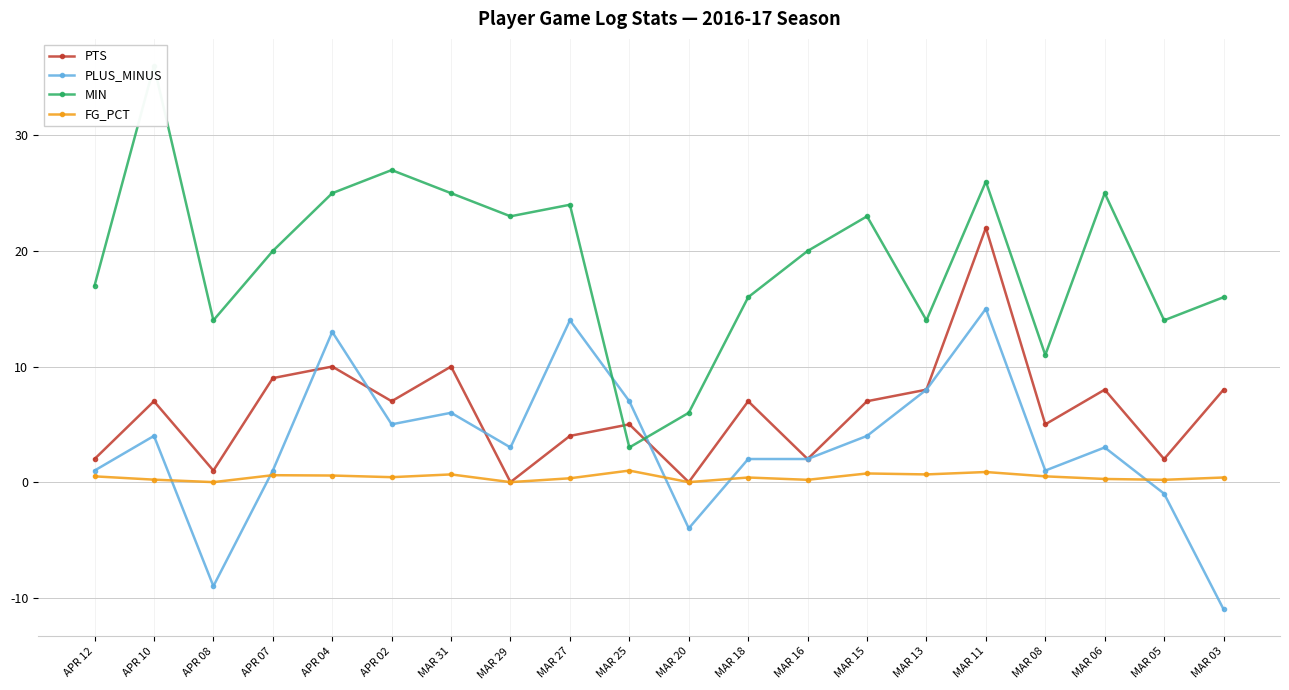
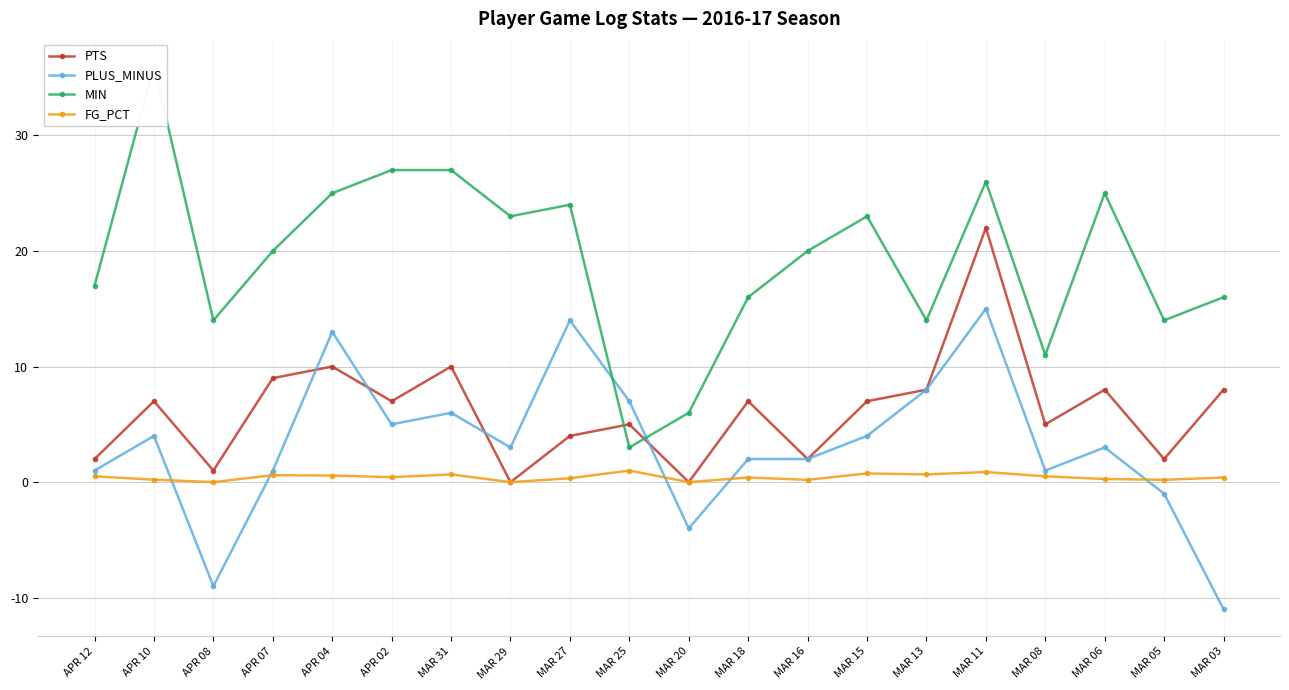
  {
    "PTS": {
      "APR 12": 2,
      "APR 10": 7,
      "APR 08": 1,
      "APR 07": 9,
      "APR 04": 10,
      "APR 02": 7,
      "MAR 31": 10,
      "MAR 27": 4,
      "MAR 25": 5,
      "MAR 18": 7,
      "MAR 15": 7,
      "MAR 11": 22,
      "MAR 08": 5,
      "MAR 06": 8,
      "MAR 05": 2,
      "MAR 03": 8
    },
    "PLUS_MINUS": {
      "APR 12": 1,
      "APR 10": 4,
      "APR 08": -9,
      "APR 07": 1,
      "APR 04": 13,
      "APR 02": 5,
      "MAR 31": 6,
      "MAR 29": 3,
      "MAR 27": 14,
      "MAR 25": 7,
      "MAR 20": -4,
      "MAR 18": 2,
      "MAR 15": 4,
      "MAR 11": 15,
      "MAR 08": 1,
      "MAR 06": 3,
      "MAR 05": -1,
      "MAR 03": -11
    },
    "MIN": {
      "APR 12": 17,
      "APR 08": 14,
      "APR 07": 20,
      "APR 04": 25,
      "APR 02": 27,
-     "MAR 31": 25,
+     "MAR 31": 27,
      "MAR 29": 23,
      "MAR 27": 24,
      "MAR 25": 3,
      "MAR 20": 6,
      "MAR 18": 16,
      "MAR 16": 20,
      "MAR 15": 23,
      "MAR 13": 14,
      "MAR 11": 26,
      "MAR 08": 11,
      "MAR 06": 25,
      "MAR 05": 14,
      "MAR 03": 16
    },
    "FG_PCT": {
      "APR 12": 0.5,
      "APR 10": 0,
      "APR 08": 0,
      "APR 07": 0.6,
      "APR 04": 0.6,
      "APR 02": 0.4,
      "MAR 31": 0.7,
      "MAR 27": 0.3,
      "MAR 25": 1,
      "MAR 18": 0.4,
      "MAR 16": 0,
      "MAR 15": 0.8,
      "MAR 13": 0.7,
      "MAR 11": 1,
      "MAR 08": 0.5,
      "MAR 06": 0.3,
      "MAR 05": 0,
      "MAR 03": 0.4
    }
  }
